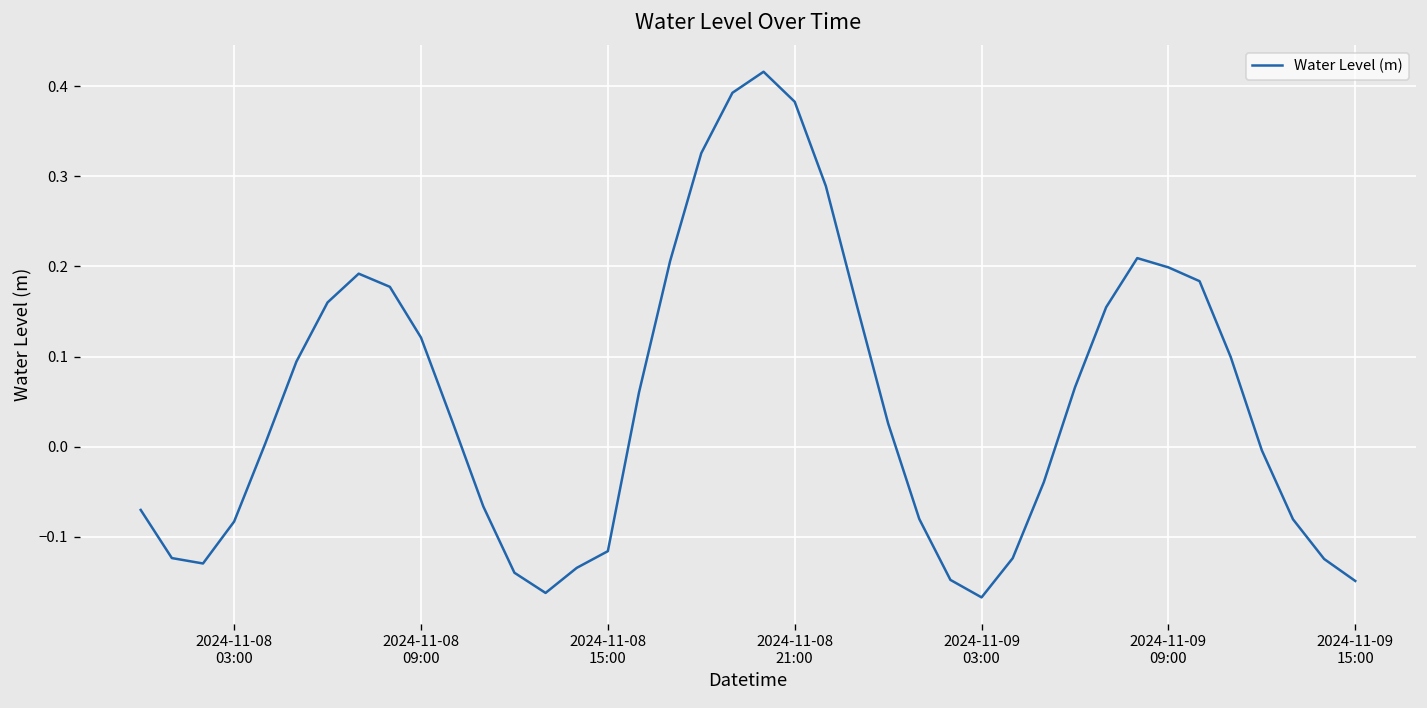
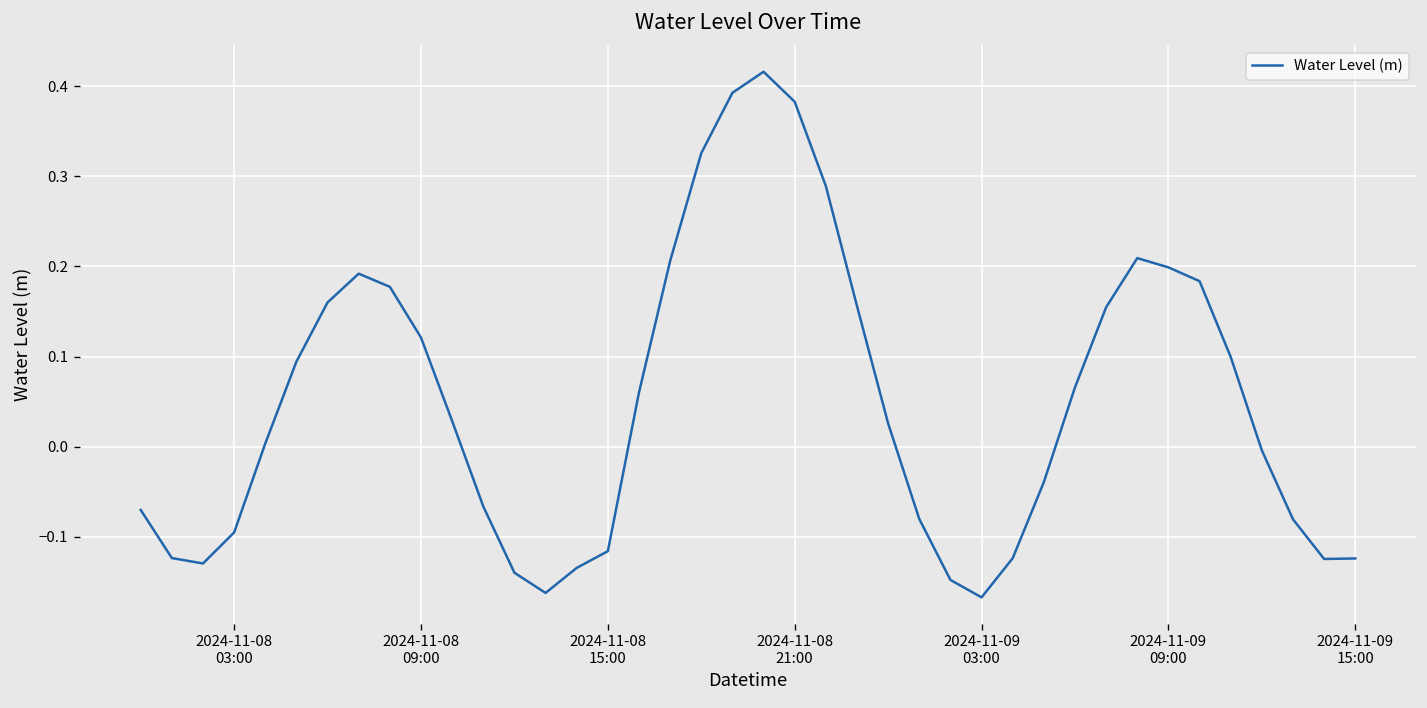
  {
-   "2024-11-08 03:00": -0.08,
+   "2024-11-08 03:00": -0.10,
    "2024-11-08 09:00": 0.12,
    "2024-11-08 15:00": -0.12,
    "2024-11-08 21:00": 0.38,
    "2024-11-09 03:00": -0.17,
    "2024-11-09 09:00": 0.20,
-   "2024-11-09 15:00": -0.15
+   "2024-11-09 15:00": -0.12
  }
